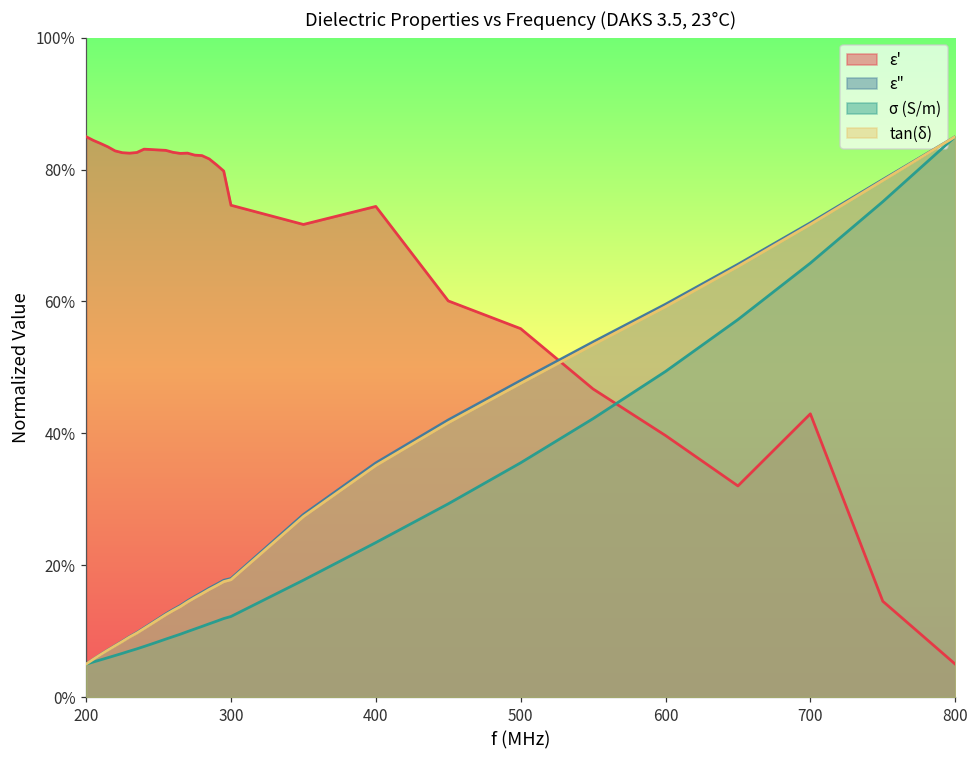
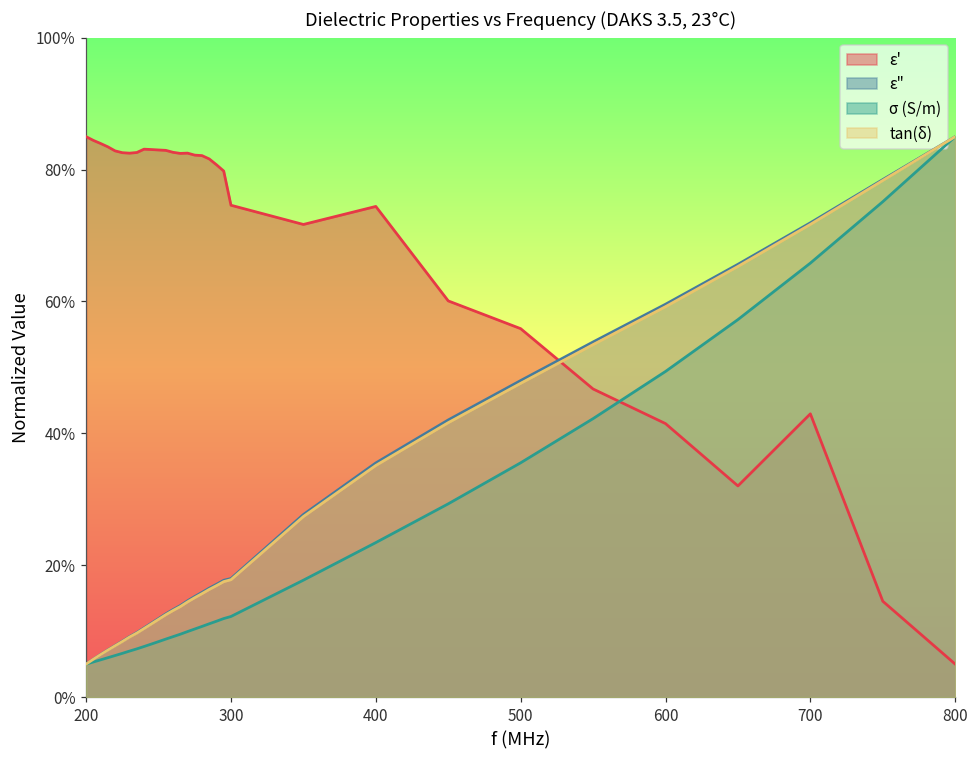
  {
    "ε'": {
      "200": "85%",
      "300": "75%",
      "400": "74%",
      "500": "56%",
-     "600": "40%",
+     "600": "41%",
      "700": "43%",
      "800": "5%"
    },
    "tan(δ)": {
      "500": "48%"
    }
  }
